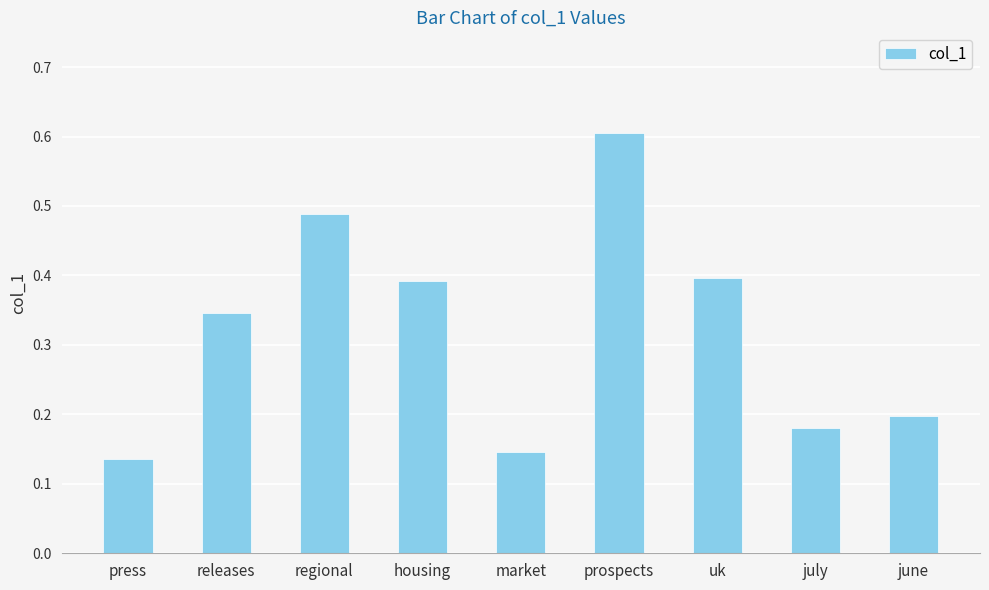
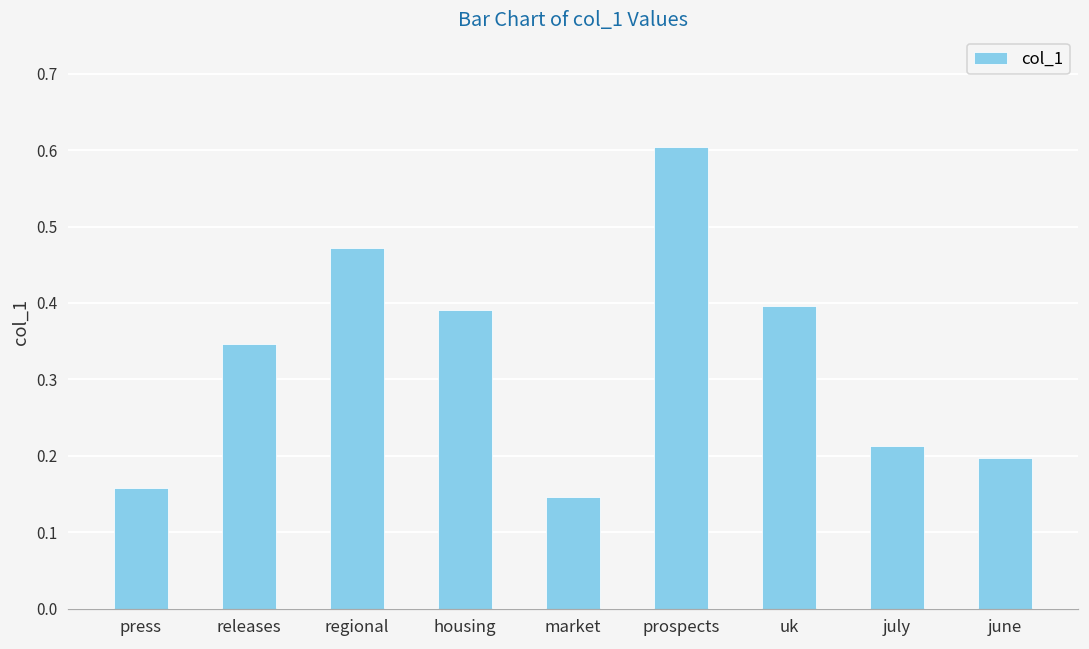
  {
-   "press": 0.14,
+   "press": 0.16,
    "releases": 0.35,
-   "regional": 0.49,
+   "regional": 0.47,
    "housing": 0.39,
    "market": 0.15,
    "prospects": 0.60,
    "uk": 0.40,
-   "july": 0.18,
+   "july": 0.21,
    "june": 0.20
  }
